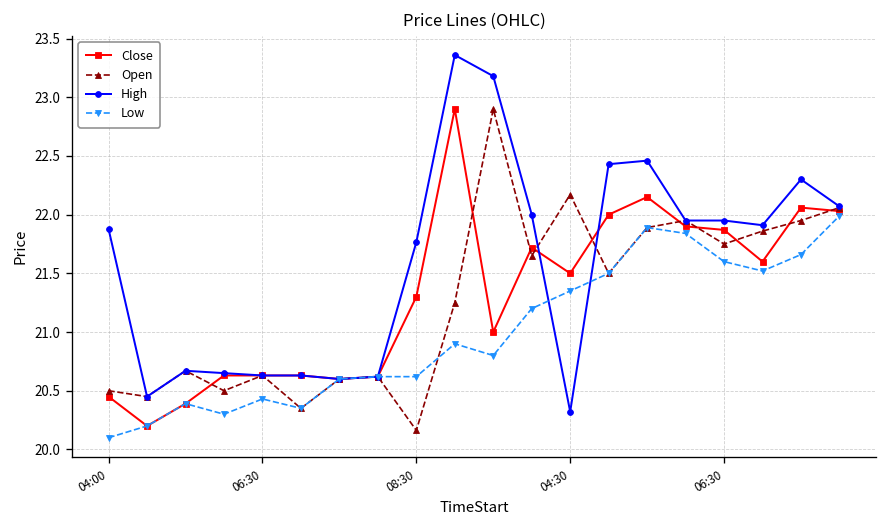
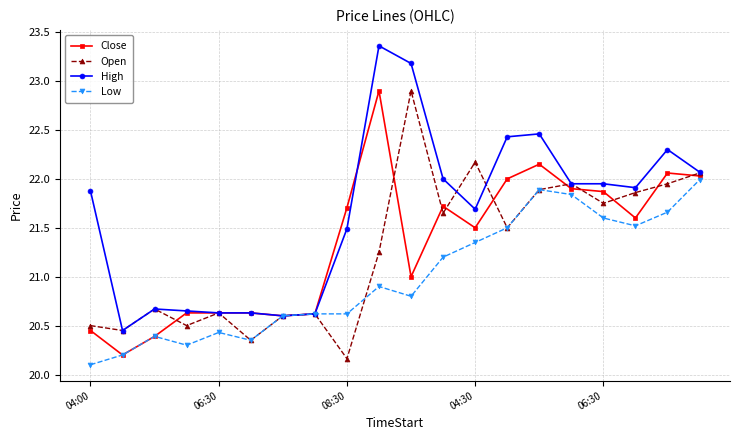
  {
    "Close": {
      "04:00": 20.5,
-     "08:30": 21.3,
+     "08:30": 21.7,
      "04:30": 21.5
    },
    "Open": {
      "04:00": 20.5,
      "08:30": 20.2,
      "04:30": 22.2
    },
    "High": {
      "04:00": 21.9,
-     "08:30": 21.8,
-     "04:30": 20.3
+     "08:30": 21.5,
+     "04:30": 21.7
    },
    "Low": {
      "04:00": 20.1,
      "08:30": 20.6,
      "04:30": 21.4
    }
  }
